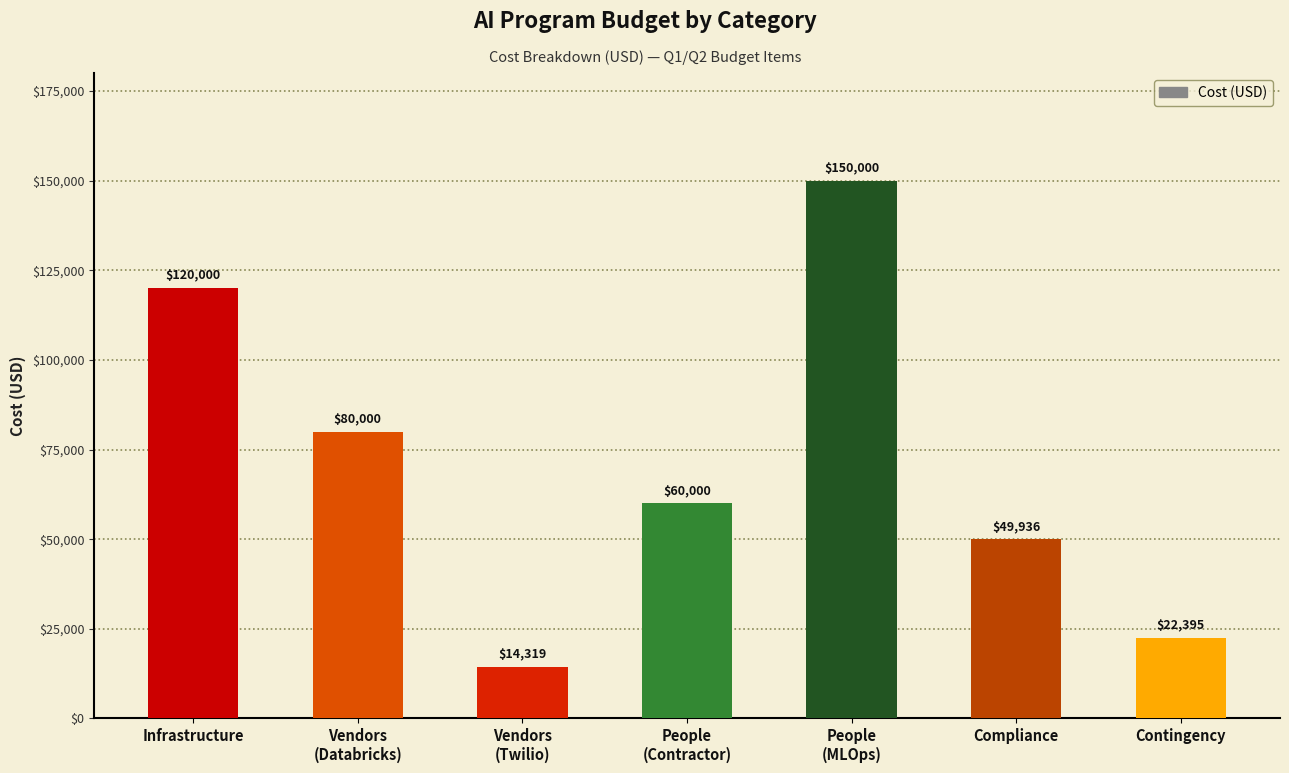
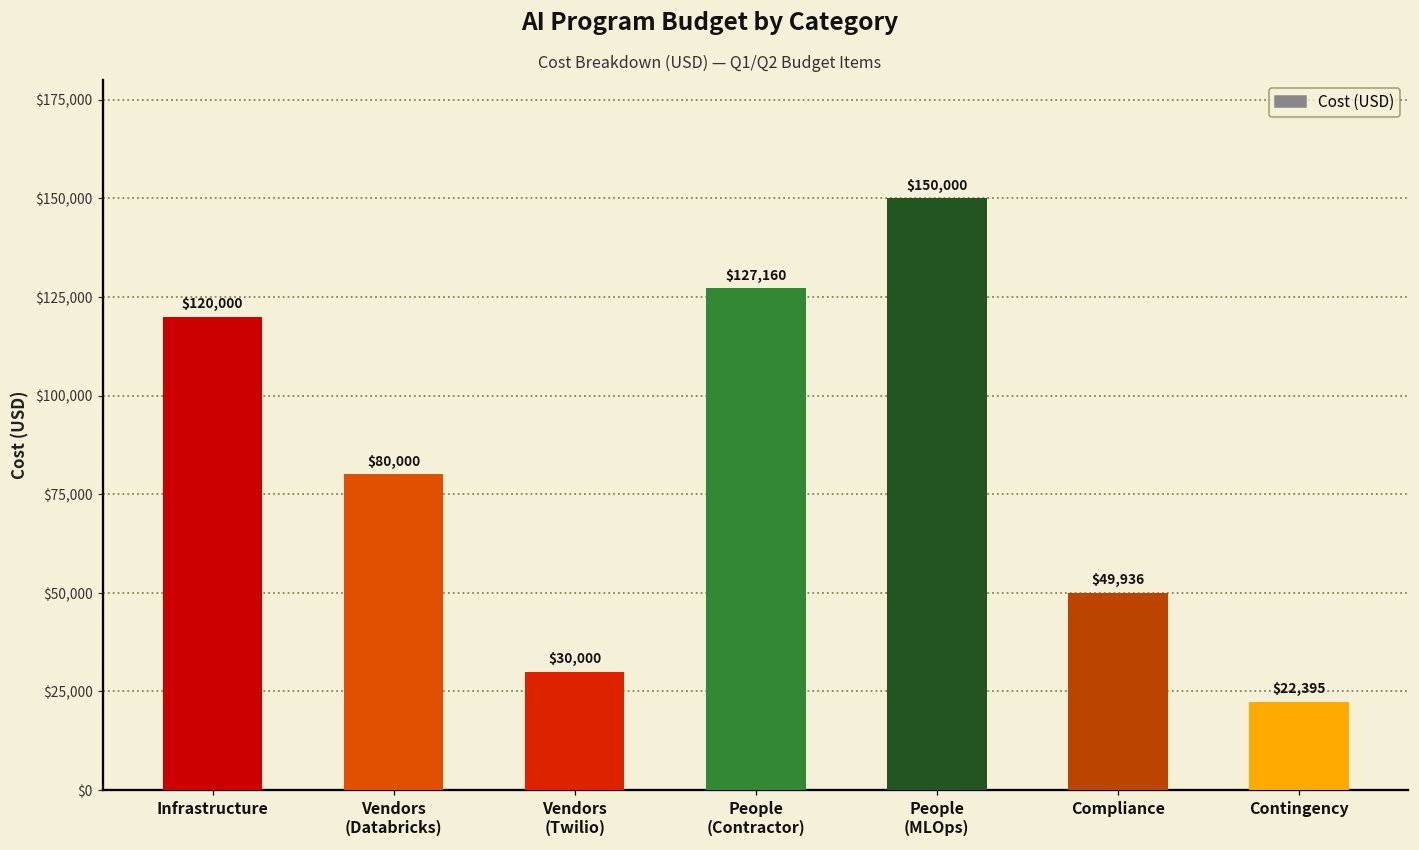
  {
    "Infrastructure": "$120,000",
    "Vendors (Databricks)": "$80,000",
-   "Vendors (Twilio)": "$14,319",
-   "People (Contractor)": "$60,000",
+   "Vendors (Twilio)": "$30,000",
+   "People (Contractor)": "$127,160",
    "People (MLOps)": "$150,000",
    "Compliance": "$49,936",
    "Contingency": "$22,395"
  }
